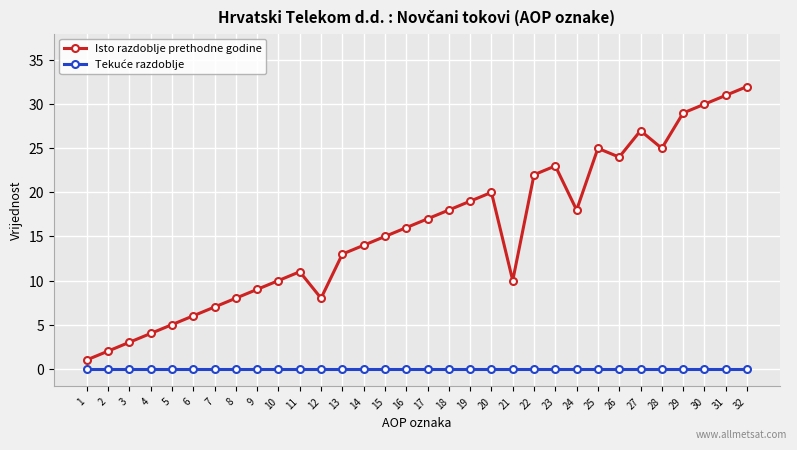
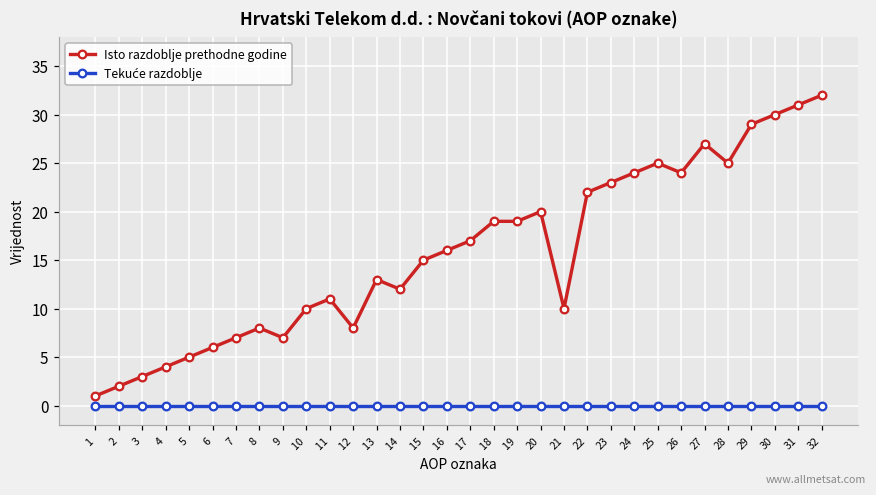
  {
    "Isto razdoblje prethodne godine": {
      "1": 1,
      "2": 2,
      "3": 3,
      "4": 4,
      "5": 5,
      "6": 6,
      "7": 7,
      "8": 8,
-     "9": 9,
+     "9": 7,
      "10": 10,
      "11": 11,
      "12": 8,
      "13": 13,
-     "14": 14,
+     "14": 12,
      "15": 15,
      "16": 16,
      "17": 17,
-     "18": 18,
+     "18": 19,
      "19": 19,
      "20": 20,
      "21": 10,
      "22": 22,
      "23": 23,
-     "24": 18,
+     "24": 24,
      "25": 25,
      "26": 24,
      "27": 27,
      "28": 25,
      "29": 29,
      "30": 30,
      "31": 31,
      "32": 32
    },
    "Tekuće razdoblje": {
      "1": 0,
      "2": 0,
      "3": 0,
      "4": 0,
      "5": 0,
      "6": 0,
      "7": 0,
      "8": 0,
      "9": 0,
      "10": 0,
      "11": 0,
      "12": 0,
      "13": 0,
      "14": 0,
      "15": 0,
      "16": 0,
      "17": 0,
      "18": 0,
      "19": 0,
      "20": 0,
      "21": 0,
      "22": 0,
      "23": 0,
      "24": 0,
      "25": 0,
      "26": 0,
      "27": 0,
      "28": 0,
      "29": 0,
      "30": 0,
      "31": 0,
      "32": 0
    }
  }
